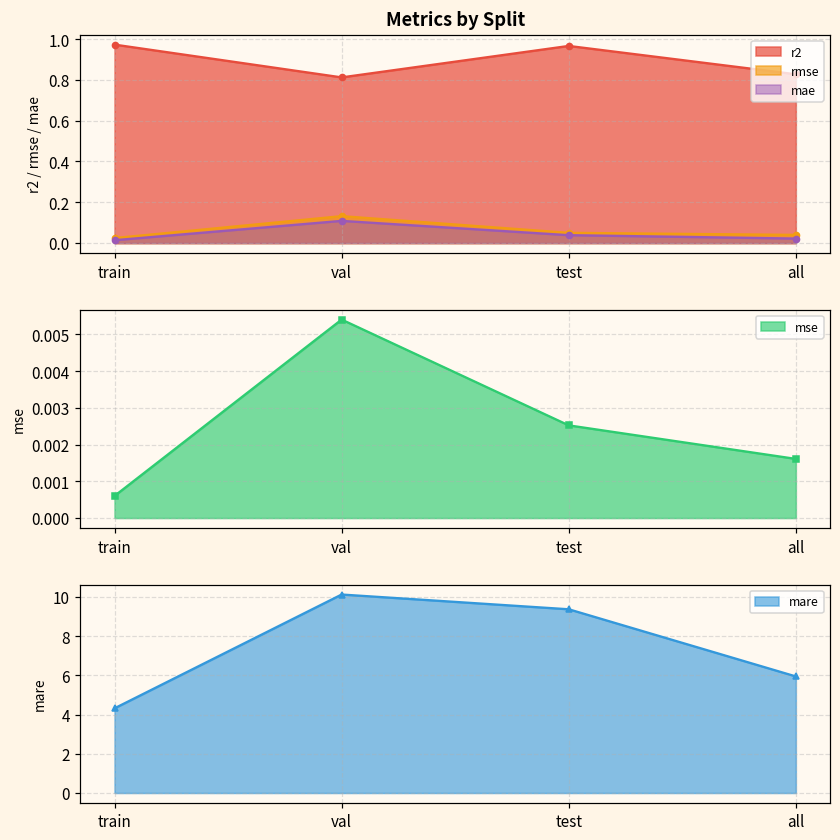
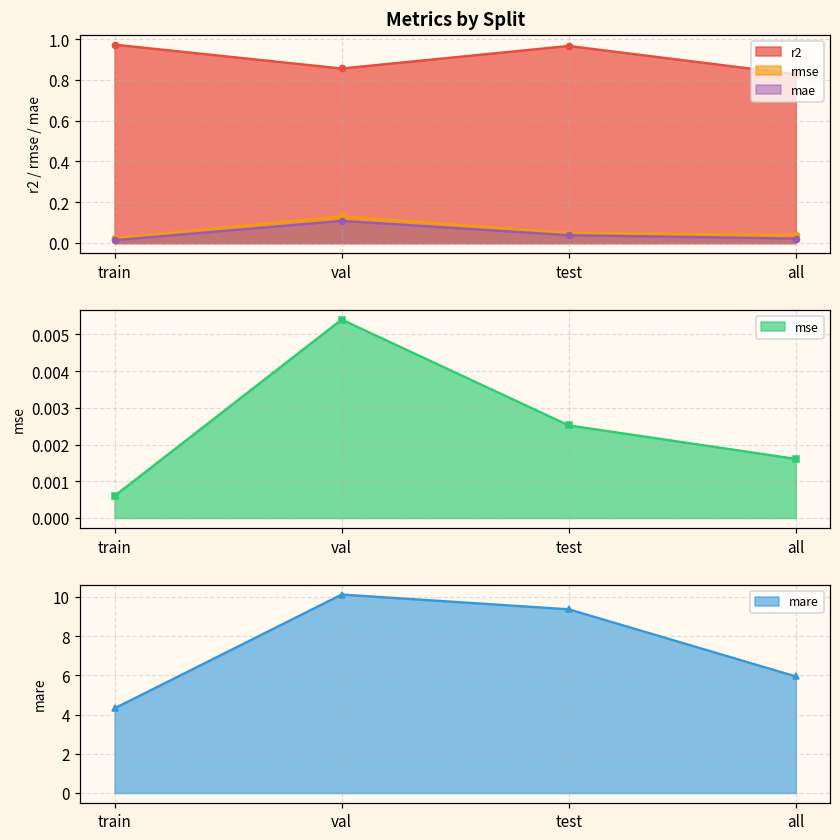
  {
    "Metrics by Split": {
      "r2": {
        "train": 0.97,
-       "val": 0.81,
+       "val": 0.86,
        "test": 0.97
      },
      "rmse": {
        "val": 0.13,
        "all": 0.04
      },
      "mae": {
        "val": 0.11,
        "all": 0.02
      }
    }
  }
